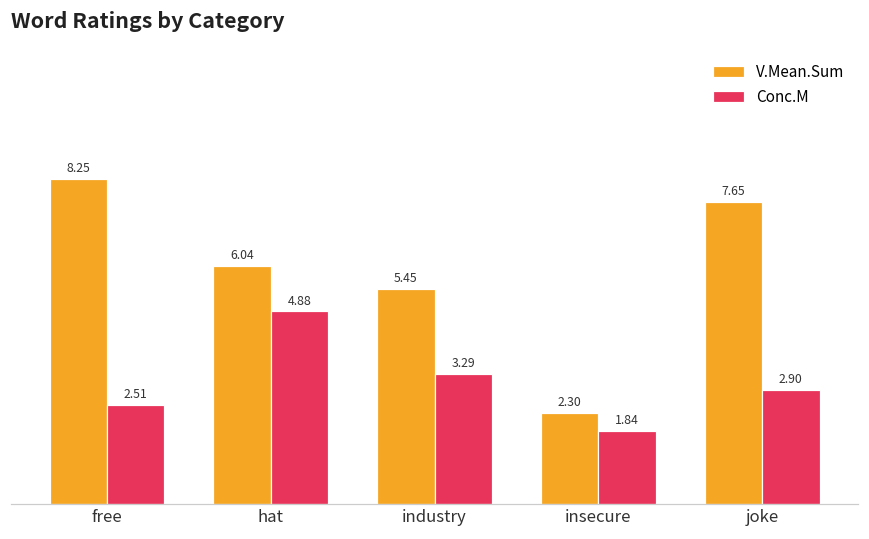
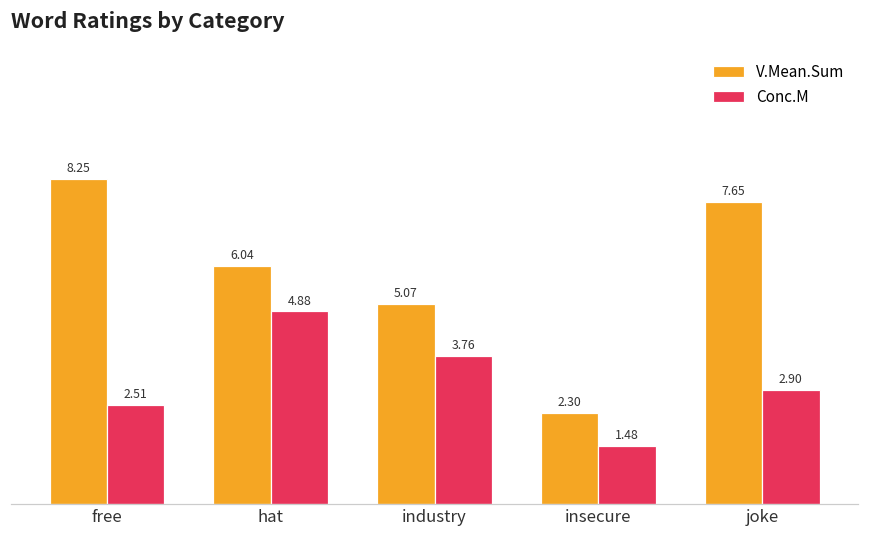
  {
    "V.Mean.Sum": {
      "free": 8.25,
      "hat": 6.04,
-     "industry": 5.45,
+     "industry": 5.07,
      "insecure": 2.30,
      "joke": 7.65
    },
    "Conc.M": {
      "free": 2.51,
      "hat": 4.88,
-     "industry": 3.29,
-     "insecure": 1.84,
+     "industry": 3.76,
+     "insecure": 1.48,
      "joke": 2.90
    }
  }
